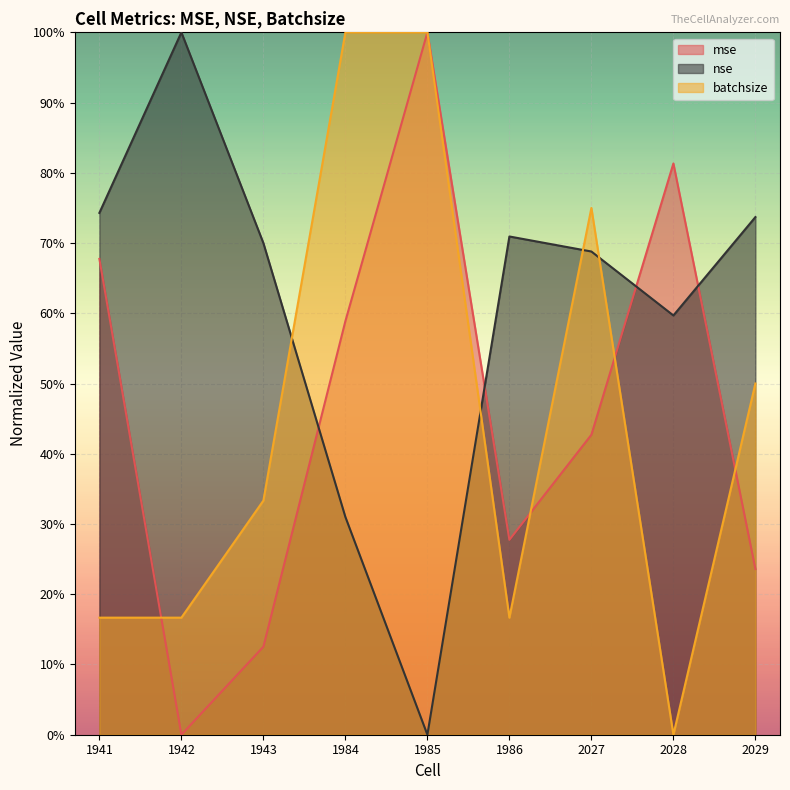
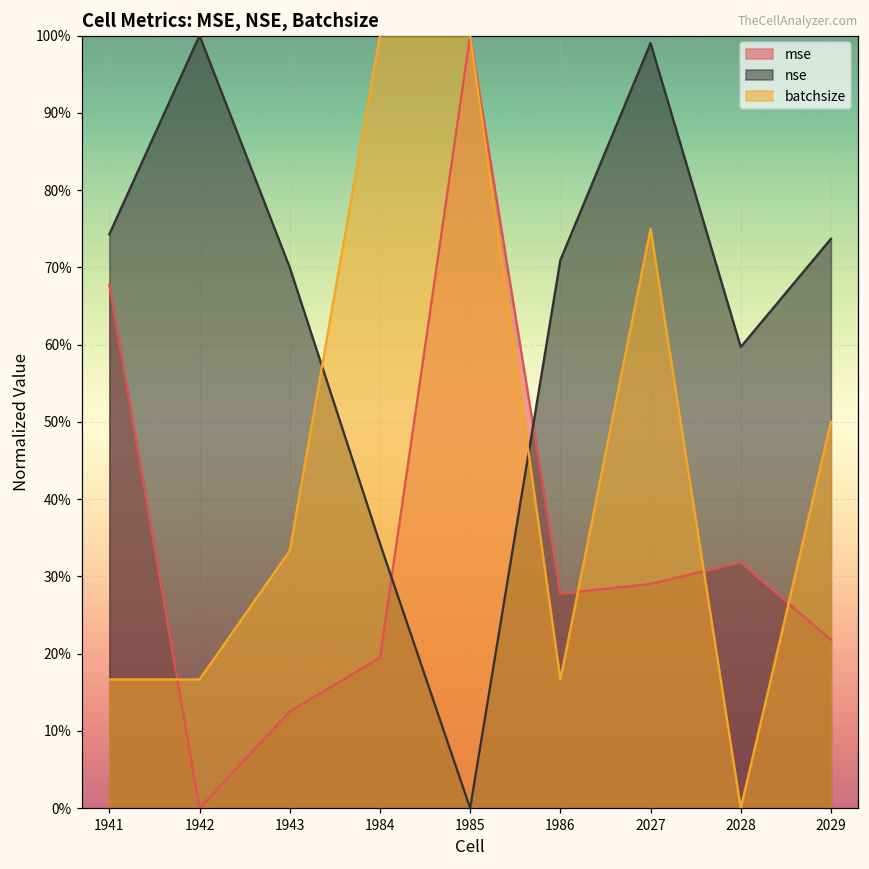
  {
    "mse": {
      "1941": "68%",
      "1942": "0%",
      "1943": "13%",
-     "1984": "59%",
+     "1984": "19%",
      "1986": "28%",
-     "2027": "43%",
-     "2028": "81%",
-     "2029": "24%"
+     "2027": "29%",
+     "2028": "32%",
+     "2029": "22%"
    },
    "nse": {
      "1941": "74%",
      "1942": "100%",
      "1943": "70%",
-     "1984": "31%",
+     "1984": "34%",
      "1985": "0%",
      "1986": "71%",
-     "2027": "69%",
+     "2027": "99%",
      "2028": "60%",
      "2029": "74%"
    },
    "batchsize": {
      "1941": "17%",
      "1942": "17%",
      "1943": "33%",
      "1984": "100%",
      "1986": "17%",
      "2027": "75%",
      "2028": "0%",
      "2029": "50%"
    }
  }
